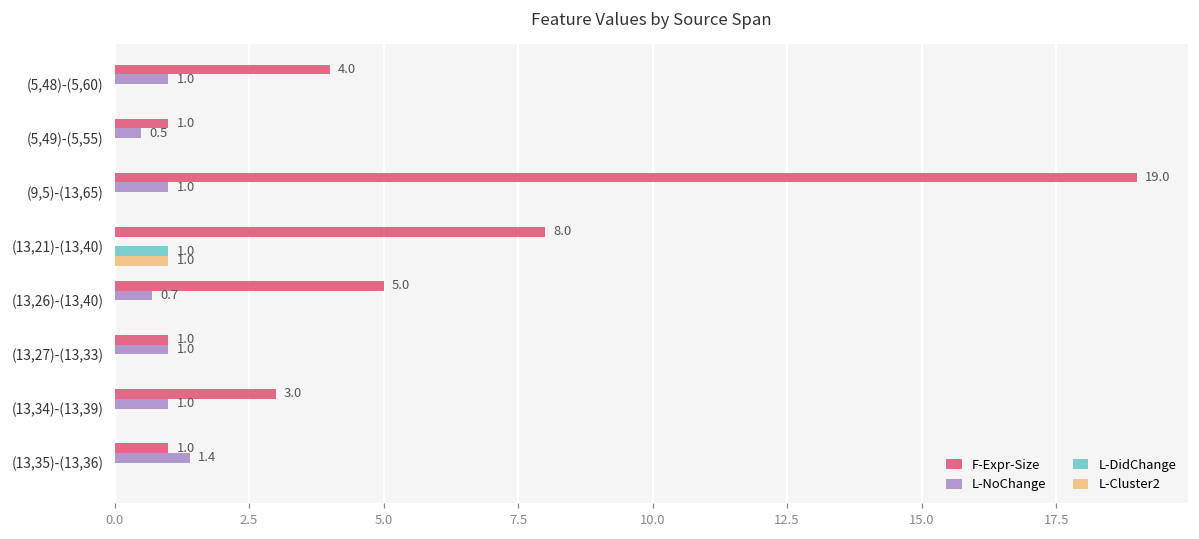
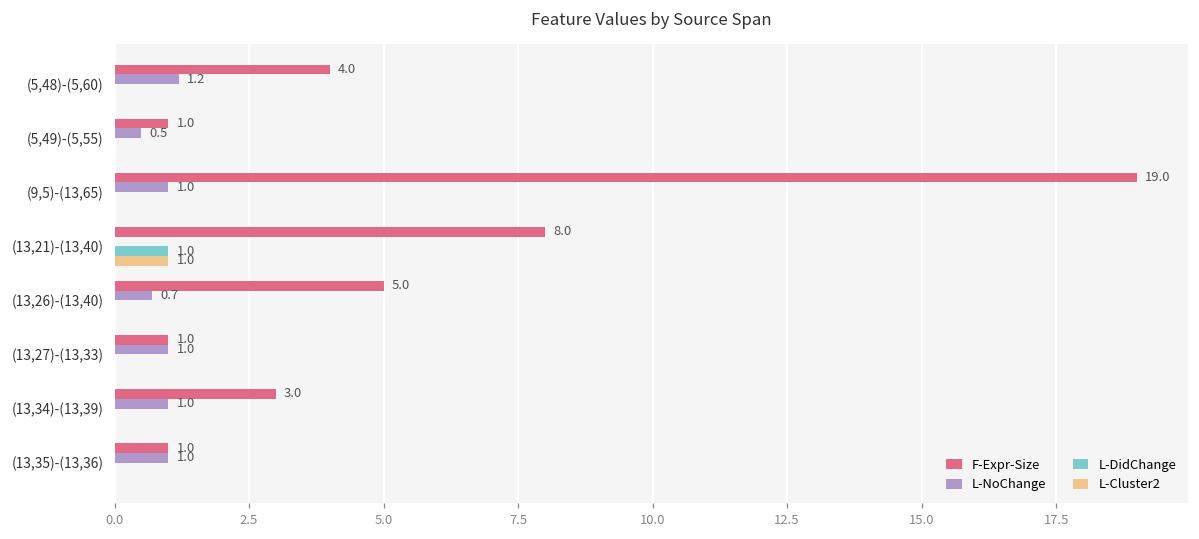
  {
    "F-Expr-Size": {
      "(5,48)-(5,60)": 4.0,
      "(5,49)-(5,55)": 1.0,
      "(9,5)-(13,65)": 19.0,
      "(13,21)-(13,40)": 8.0,
      "(13,26)-(13,40)": 5.0,
      "(13,34)-(13,39)": 3.0
    },
    "L-NoChange": {
-     "(5,48)-(5,60)": 1.0,
+     "(5,48)-(5,60)": 1.2,
      "(5,49)-(5,55)": 0.5,
      "(9,5)-(13,65)": 1.0,
      "(13,26)-(13,40)": 0.7,
      "(13,34)-(13,39)": 1.0,
-     "(13,35)-(13,36)": 1.4
+     "(13,35)-(13,36)": 1.0
    },
    "L-DidChange": {
      "(5,48)-(5,60)": 0.0,
      "(5,49)-(5,55)": 0.0,
      "(9,5)-(13,65)": 0.0,
      "(13,26)-(13,40)": 0.0,
      "(13,27)-(13,33)": 0.0,
      "(13,34)-(13,39)": 0.0,
      "(13,35)-(13,36)": 0.0
    },
    "L-Cluster2": {
      "(5,48)-(5,60)": 0.0,
      "(5,49)-(5,55)": 0.0,
      "(9,5)-(13,65)": 0.0,
      "(13,26)-(13,40)": 0.0,
      "(13,27)-(13,33)": 0.0,
      "(13,34)-(13,39)": 0.0,
      "(13,35)-(13,36)": 0.0
    }
  }
